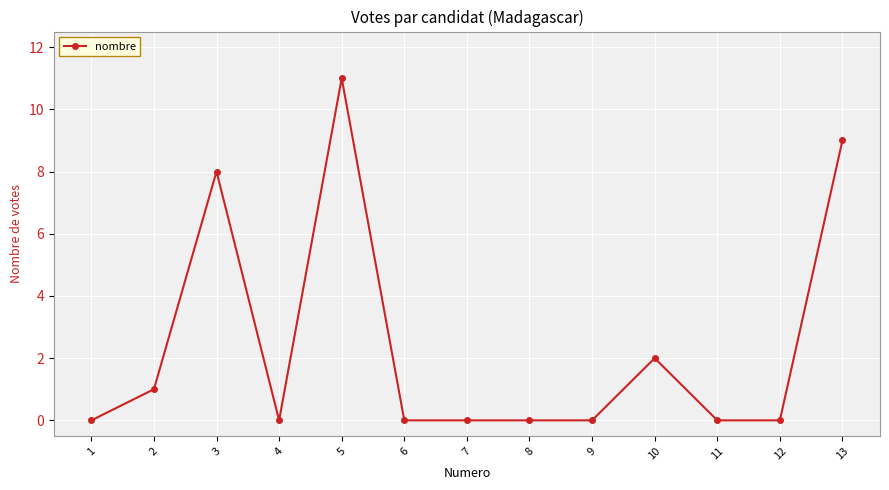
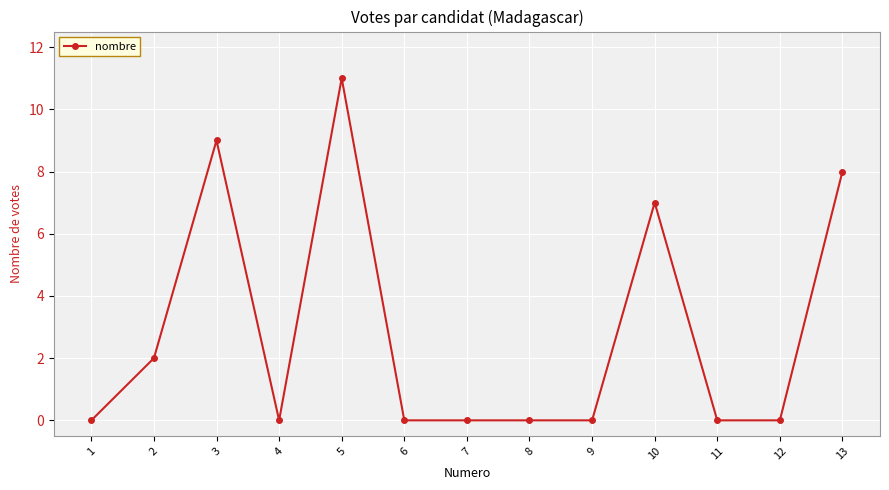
  {
    "1": 0,
-   "2": 1,
-   "3": 8,
+   "2": 2,
+   "3": 9,
    "4": 0,
    "5": 11,
    "6": 0,
    "7": 0,
    "8": 0,
    "9": 0,
-   "10": 2,
+   "10": 7,
    "11": 0,
    "12": 0,
-   "13": 9
+   "13": 8
  }
